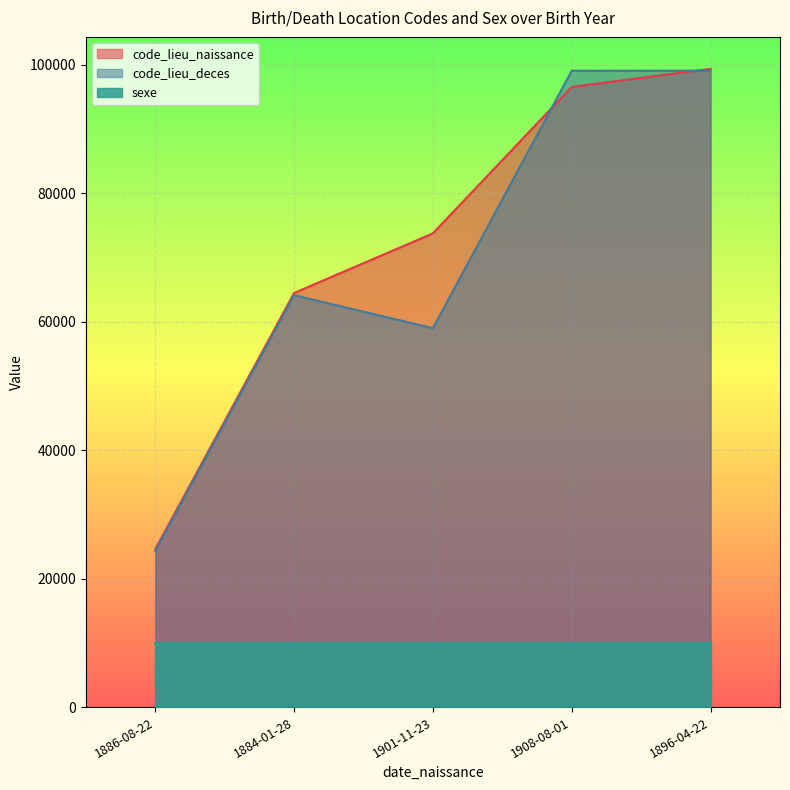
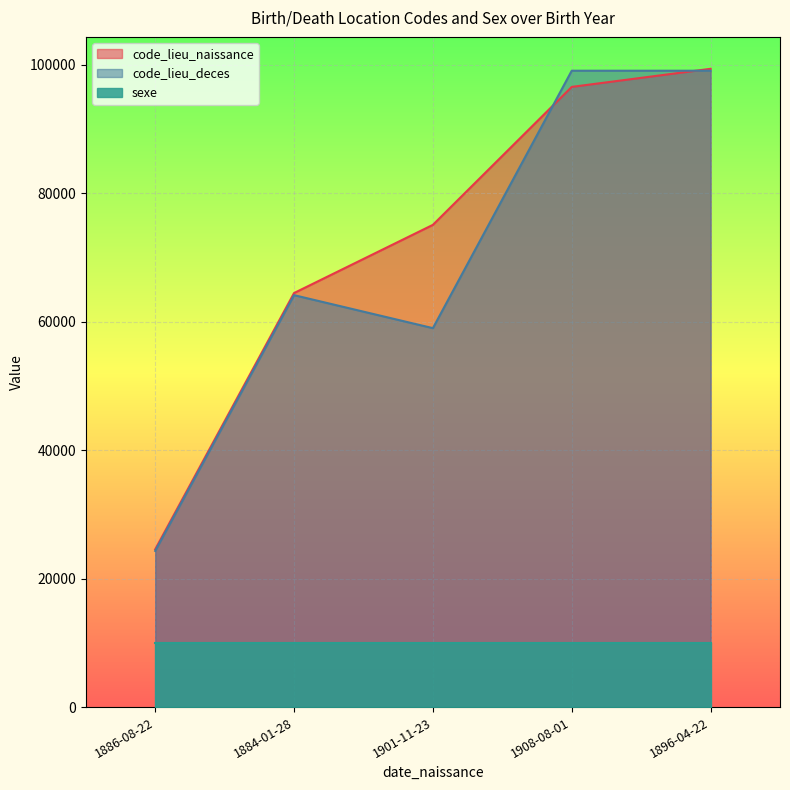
  {
    "code_lieu_naissance": {
-     "1901-11-23": 74000,
+     "1901-11-23": 75000,
      "1908-08-01": 97000
    }
  }
